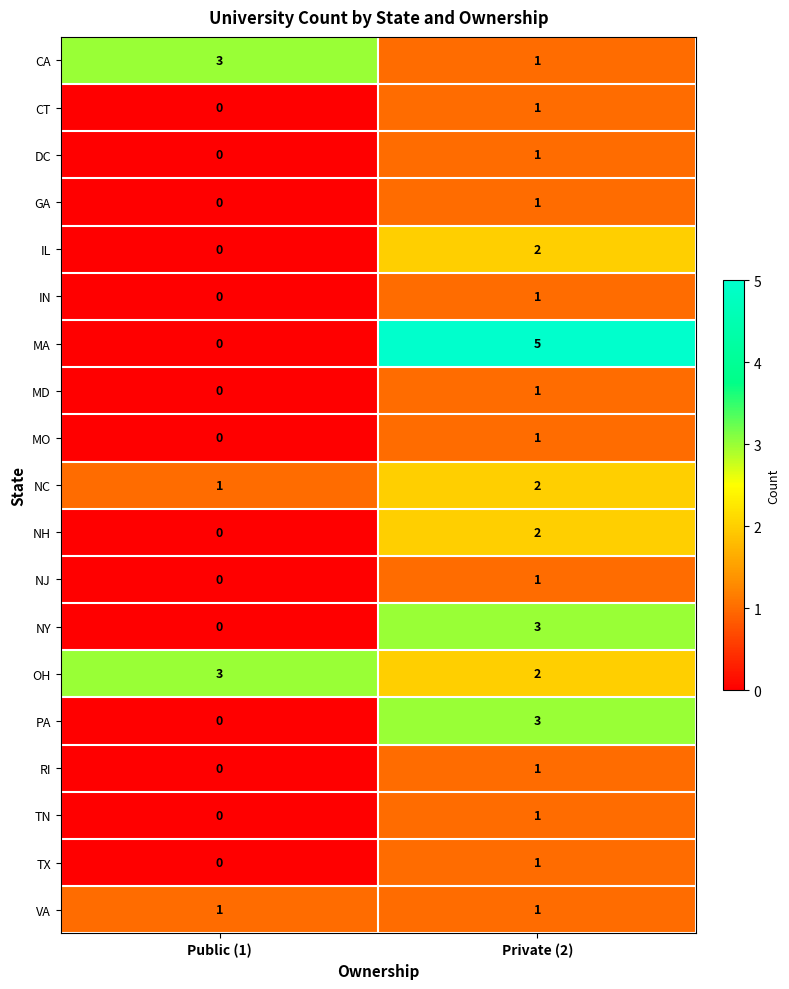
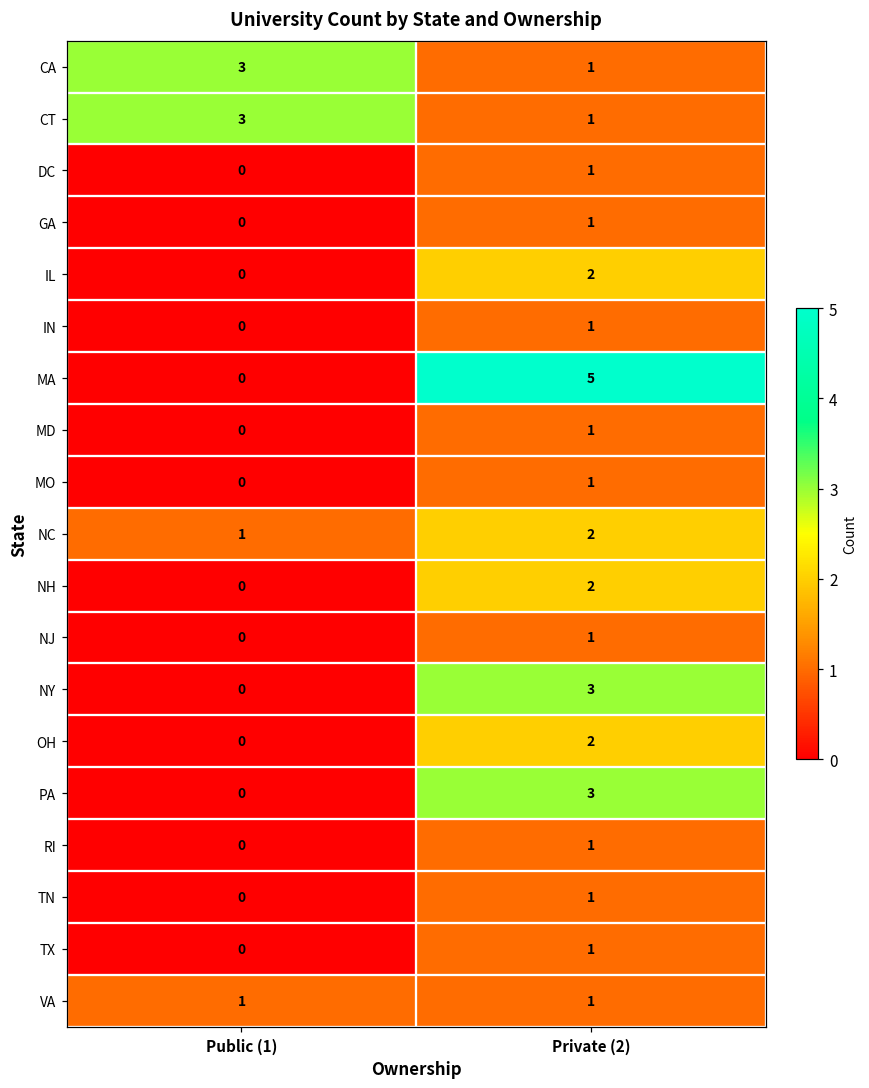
  {
    "CA": {
      "Public (1)": 3,
      "Private (2)": 1
    },
    "CT": {
-     "Public (1)": 0,
+     "Public (1)": 3,
      "Private (2)": 1
    },
    "DC": {
      "Public (1)": 0,
      "Private (2)": 1
    },
    "GA": {
      "Public (1)": 0,
      "Private (2)": 1
    },
    "IL": {
      "Public (1)": 0,
      "Private (2)": 2
    },
    "IN": {
      "Public (1)": 0,
      "Private (2)": 1
    },
    "MA": {
      "Public (1)": 0,
      "Private (2)": 5
    },
    "MD": {
      "Public (1)": 0,
      "Private (2)": 1
    },
    "MO": {
      "Public (1)": 0,
      "Private (2)": 1
    },
    "NC": {
      "Public (1)": 1,
      "Private (2)": 2
    },
    "NH": {
      "Public (1)": 0,
      "Private (2)": 2
    },
    "NJ": {
      "Public (1)": 0,
      "Private (2)": 1
    },
    "NY": {
      "Public (1)": 0,
      "Private (2)": 3
    },
    "OH": {
-     "Public (1)": 3,
+     "Public (1)": 0,
      "Private (2)": 2
    },
    "PA": {
      "Public (1)": 0,
      "Private (2)": 3
    },
    "RI": {
      "Public (1)": 0,
      "Private (2)": 1
    },
    "TN": {
      "Public (1)": 0,
      "Private (2)": 1
    },
    "TX": {
      "Public (1)": 0,
      "Private (2)": 1
    },
    "VA": {
      "Public (1)": 1,
      "Private (2)": 1
    }
  }
